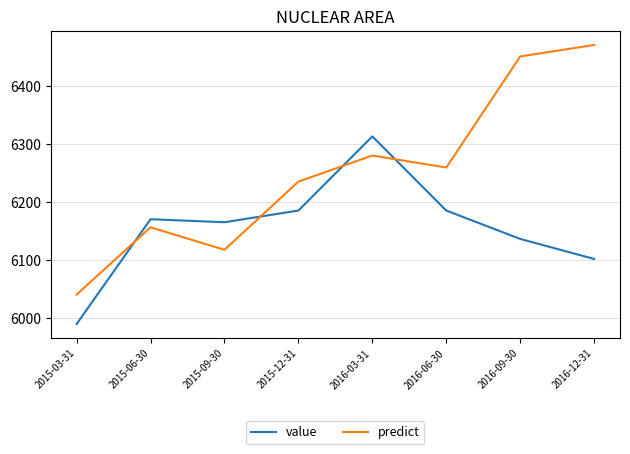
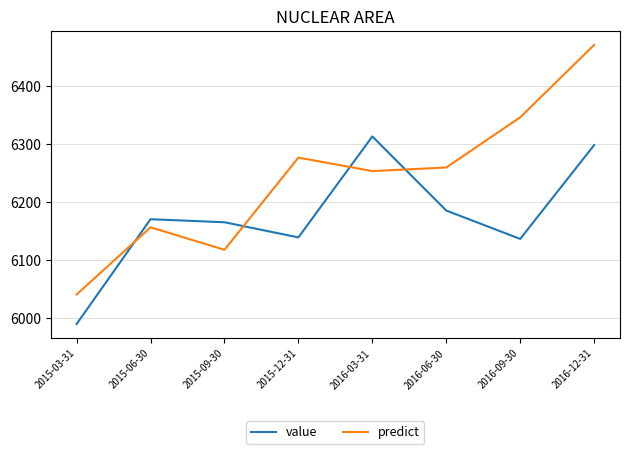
  {
    "value": {
      "2015-03-31": 5990,
      "2015-06-30": 6170,
      "2015-09-30": 6160,
-     "2015-12-31": 6190,
+     "2015-12-31": 6140,
      "2016-03-31": 6310,
      "2016-06-30": 6190,
      "2016-09-30": 6140,
-     "2016-12-31": 6100
+     "2016-12-31": 6300
    },
    "predict": {
      "2015-03-31": 6040,
      "2015-06-30": 6160,
      "2015-09-30": 6120,
-     "2015-12-31": 6240,
-     "2016-03-31": 6280,
+     "2015-12-31": 6280,
+     "2016-03-31": 6250,
      "2016-06-30": 6260,
-     "2016-09-30": 6450,
+     "2016-09-30": 6350,
      "2016-12-31": 6470
    }
  }
